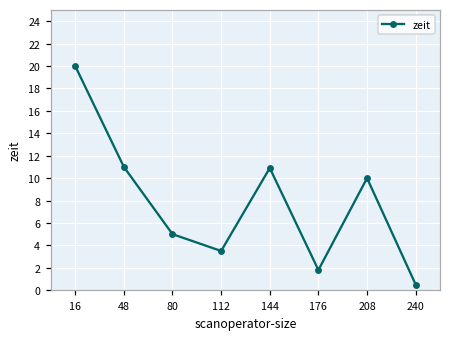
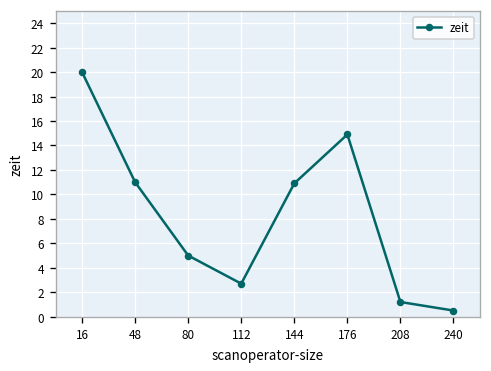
  {
    "16": 20.0,
    "48": 11.0,
    "80": 5.0,
-   "112": 3.5,
+   "112": 2.7,
    "144": 10.9,
-   "176": 1.8,
-   "208": 10.0,
+   "176": 14.9,
+   "208": 1.2,
    "240": 0.5
  }
